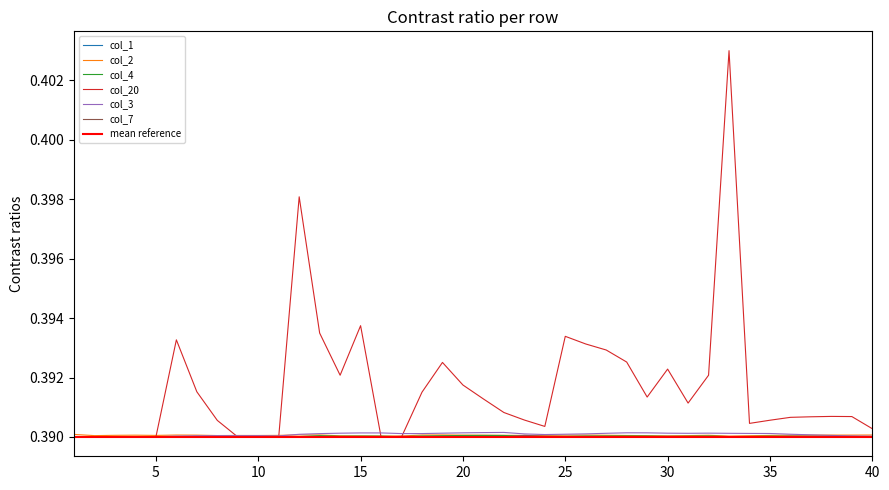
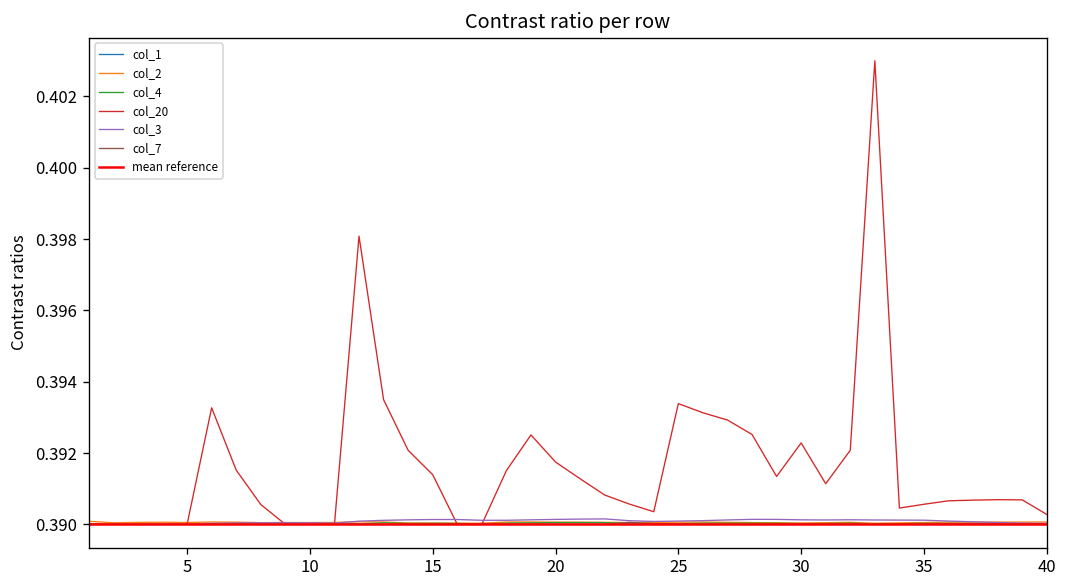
  {
    "col_20": {
-     "15": 0.3937,
+     "15": 0.3914,
      "20": 0.3917,
      "25": 0.3934,
      "30": 0.3923,
      "35": 0.3906,
      "40": 0.3903
    },
    "col_3": {
      "15": 0.3901,
      "30": 0.3901
    }
  }
